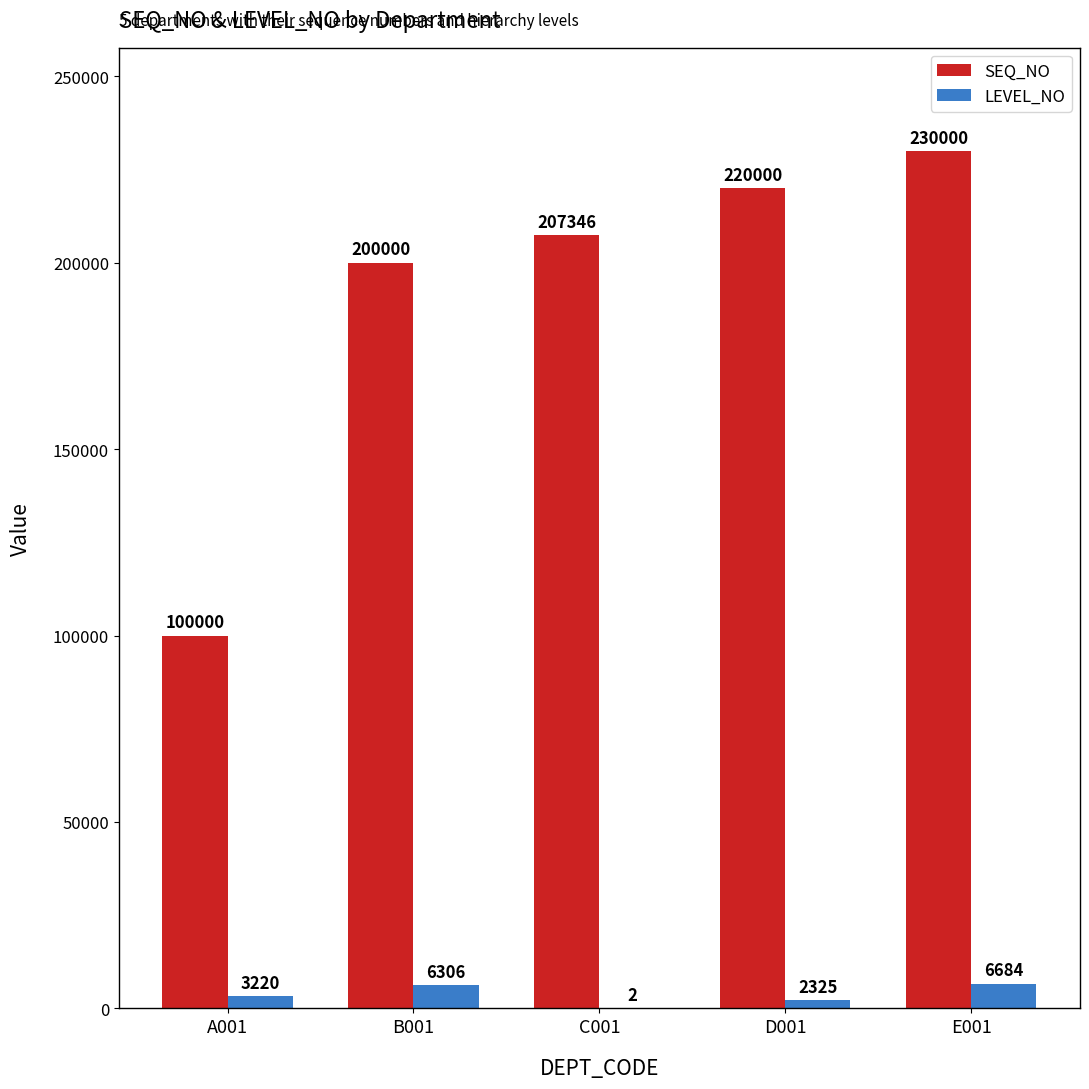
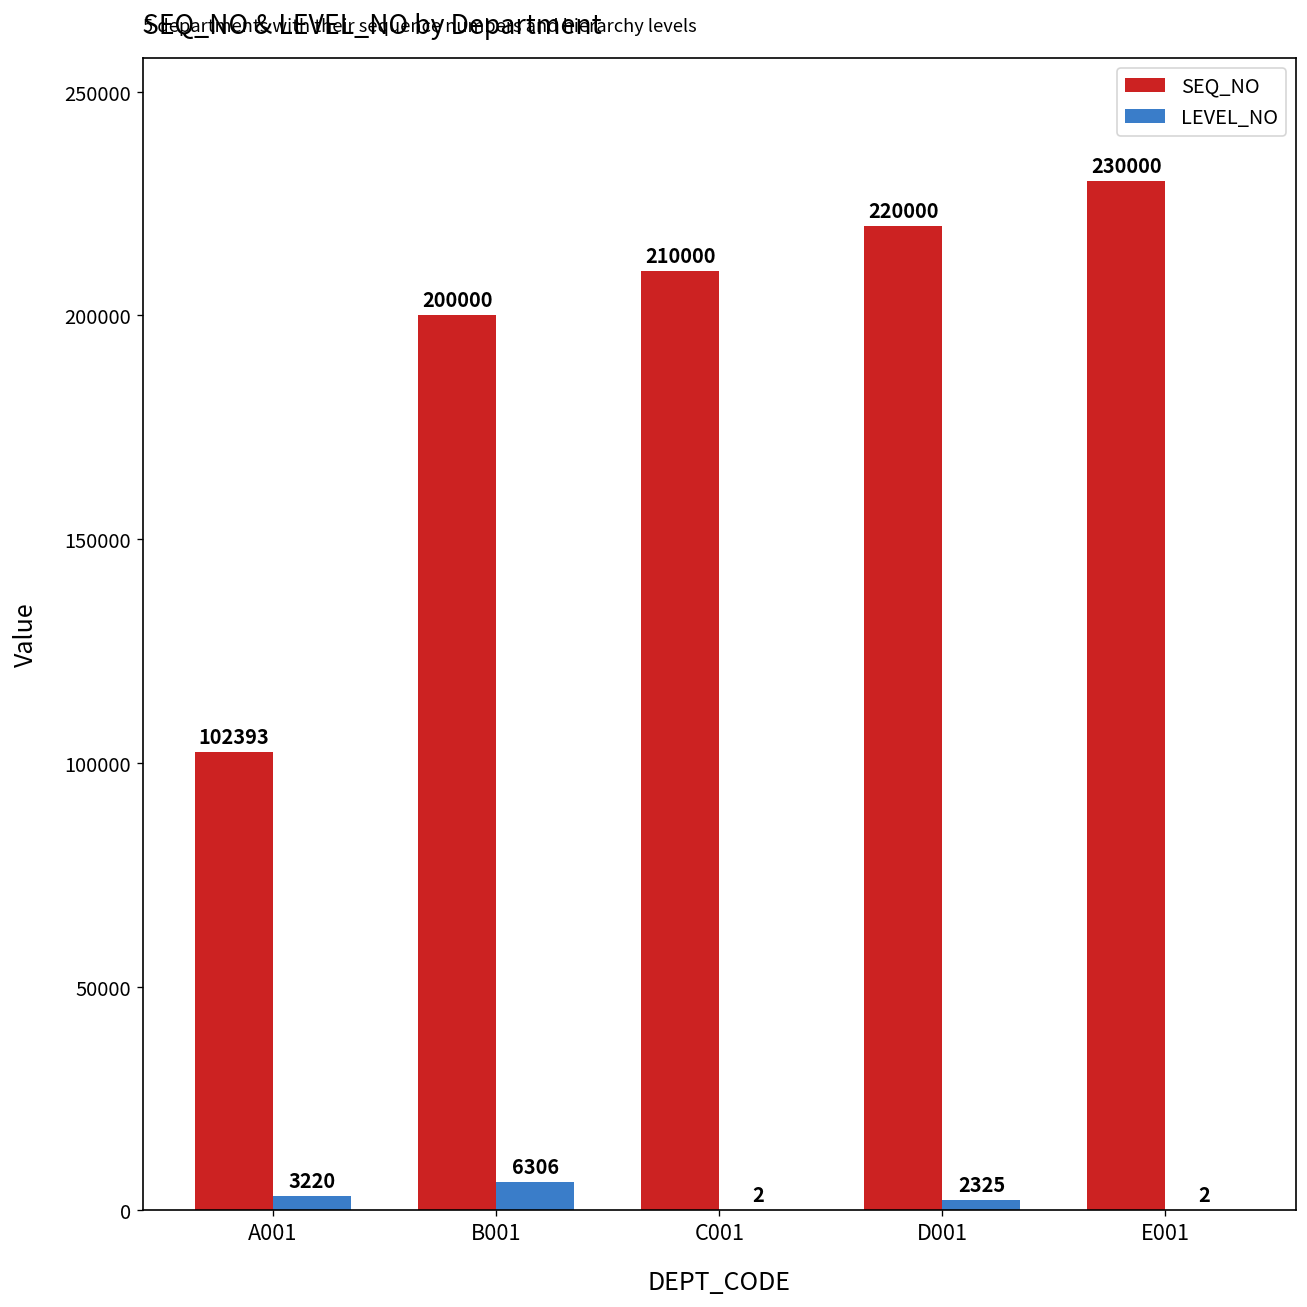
  {
    "SEQ_NO": {
-     "A001": 100000,
+     "A001": 102393,
      "B001": 200000,
-     "C001": 207346,
+     "C001": 210000,
      "D001": 220000,
      "E001": 230000
    },
    "LEVEL_NO": {
      "A001": 3220,
      "B001": 6306,
      "C001": 2,
      "D001": 2325,
-     "E001": 6684
+     "E001": 2
    }
  }
